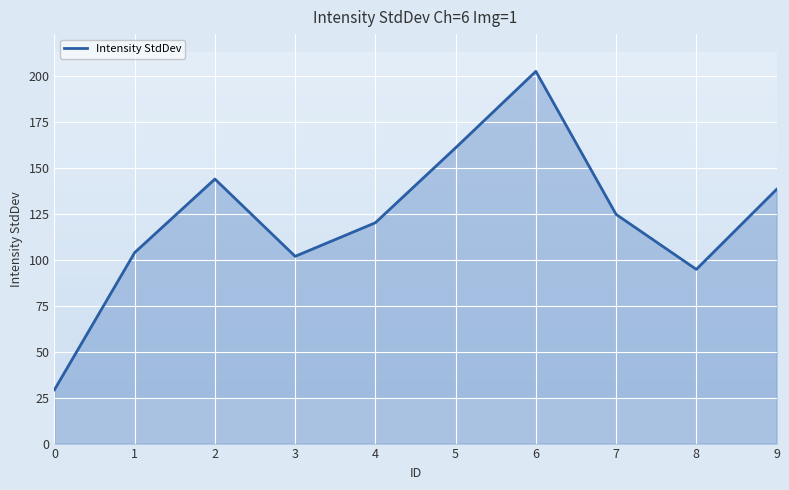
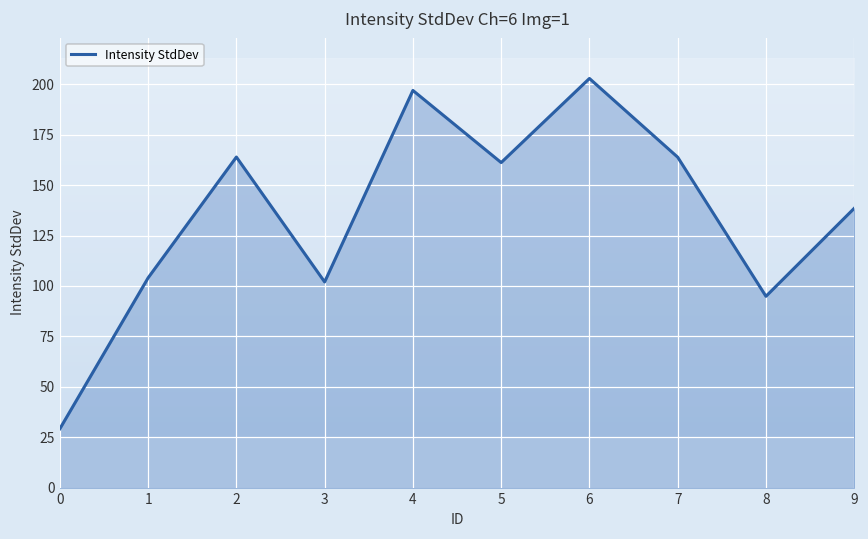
  {
    "0": 29,
    "1": 104,
-   "2": 144,
+   "2": 164,
    "3": 102,
-   "4": 120,
+   "4": 197,
    "5": 161,
    "6": 203,
-   "7": 125,
+   "7": 164,
    "8": 95,
    "9": 138
  }
